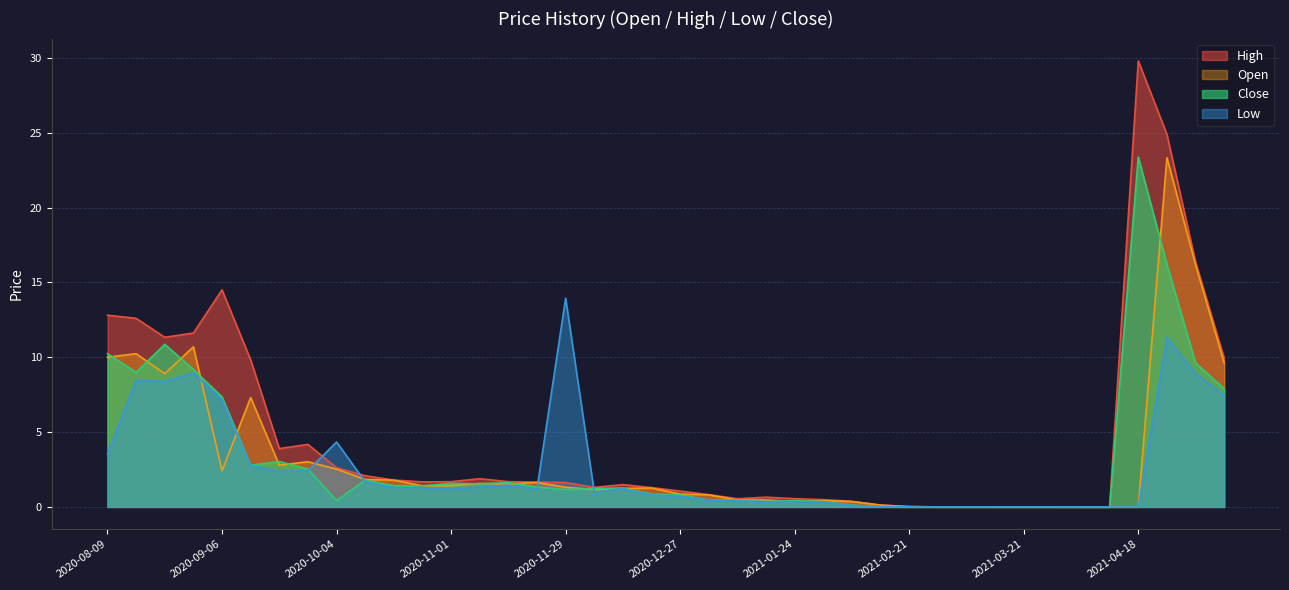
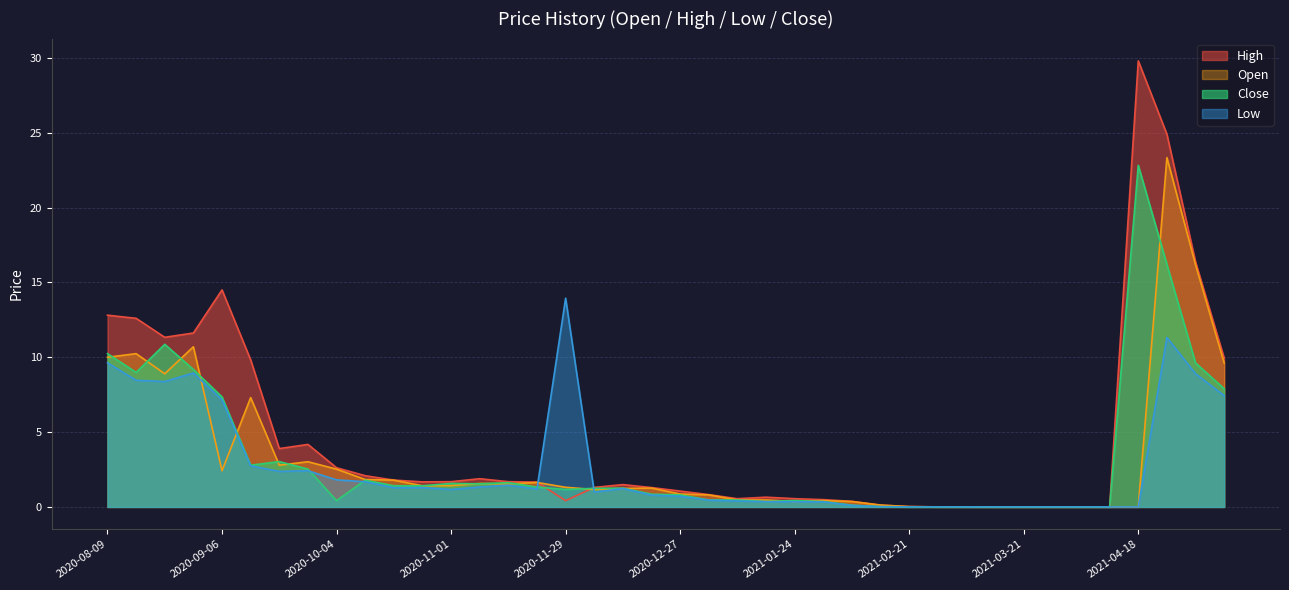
  {
    "High": {
      "2020-08-09": 12.8,
      "2020-09-06": 14.5,
-     "2020-11-29": 1.6,
+     "2020-11-29": 0.4,
      "2020-12-27": 1.1,
      "2021-04-18": 29.8
    },
    "Open": {
      "2020-08-09": 10.0,
      "2020-09-06": 2.4
    },
    "Close": {
      "2020-08-09": 10.2,
      "2020-09-06": 7.3,
      "2020-10-04": 0.4,
-     "2021-04-18": 23.4
+     "2021-04-18": 22.8
    },
    "Low": {
-     "2020-08-09": 3.5,
+     "2020-08-09": 9.6,
      "2020-09-06": 7.2,
-     "2020-10-04": 4.3,
+     "2020-10-04": 1.8,
      "2020-11-01": 1.2,
      "2020-11-29": 13.9
    }
  }
